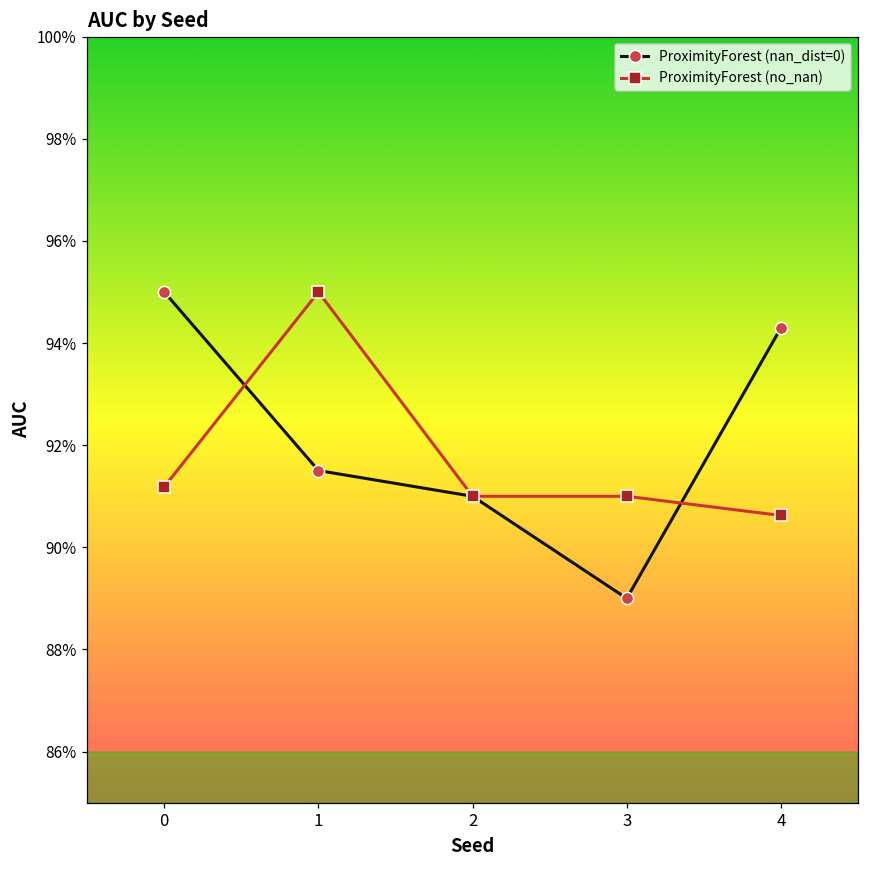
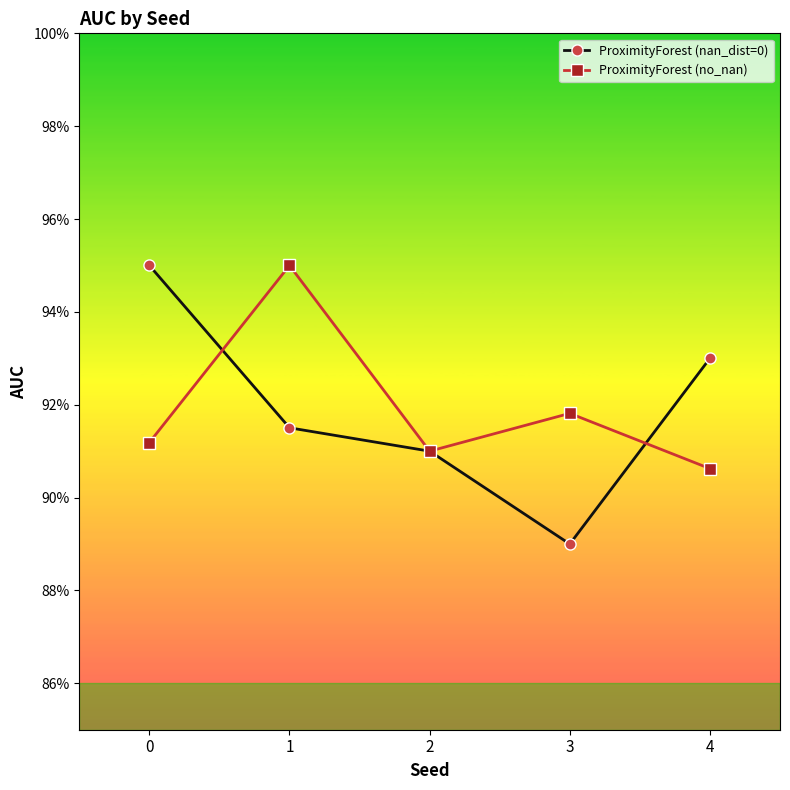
  {
    "ProximityForest (nan_dist=0)": {
      "0": "95.0%",
      "1": "91.5%",
      "3": "89.0%",
-     "4": "94.3%"
+     "4": "93.0%"
    },
    "ProximityForest (no_nan)": {
      "0": "91.2%",
      "1": "95.0%",
-     "3": "91.0%",
+     "3": "91.8%",
      "4": "90.6%"
    }
  }
